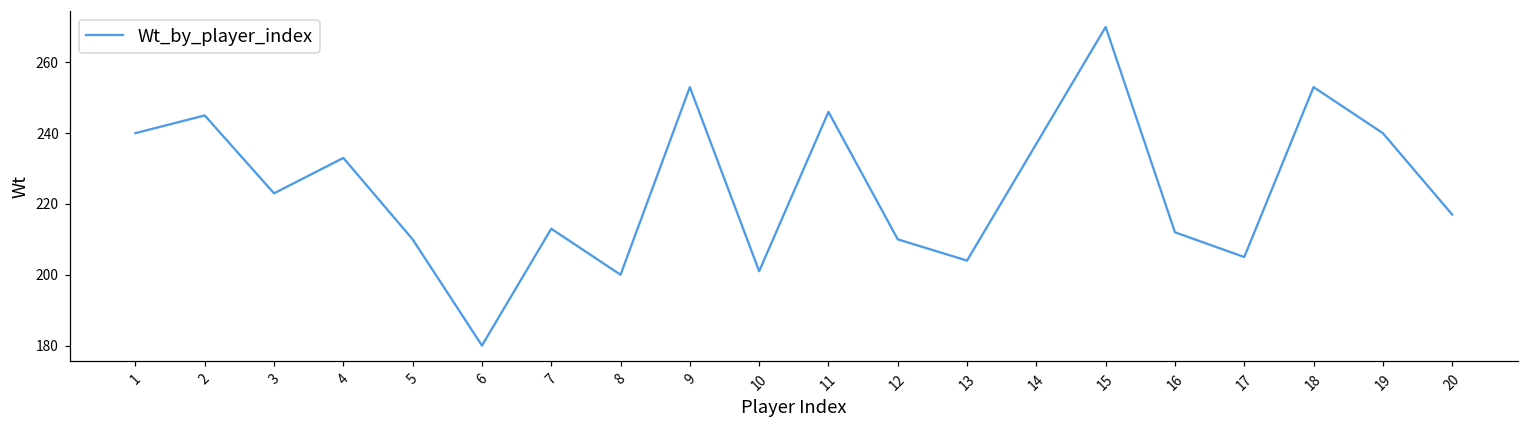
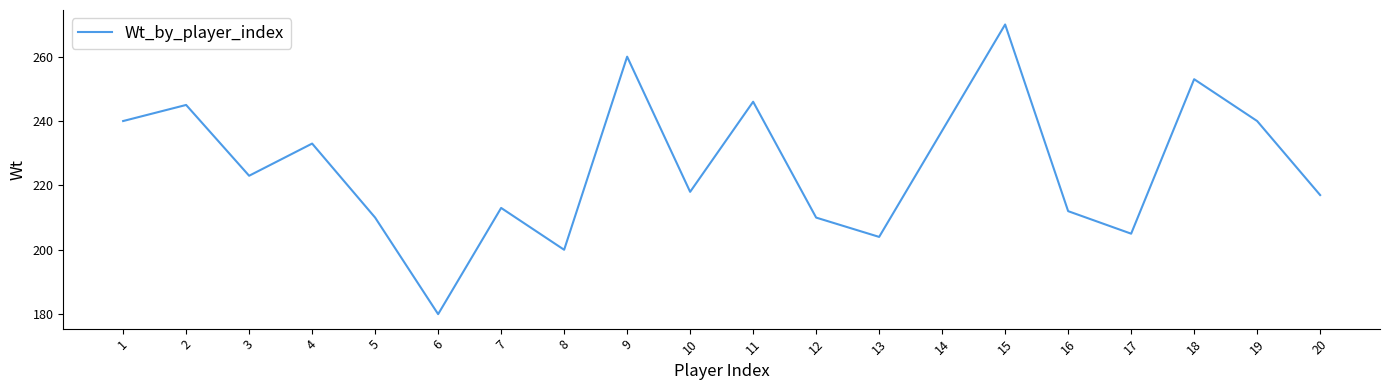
  {
    "1": 240,
    "2": 245,
    "3": 223,
    "4": 233,
    "5": 210,
    "6": 180,
    "7": 213,
    "8": 200,
-   "9": 253,
-   "10": 201,
+   "9": 260,
+   "10": 218,
    "11": 246,
    "12": 210,
    "13": 204,
    "14": 237,
    "15": 270,
    "16": 212,
    "17": 205,
    "18": 253,
    "19": 240,
    "20": 217
  }
